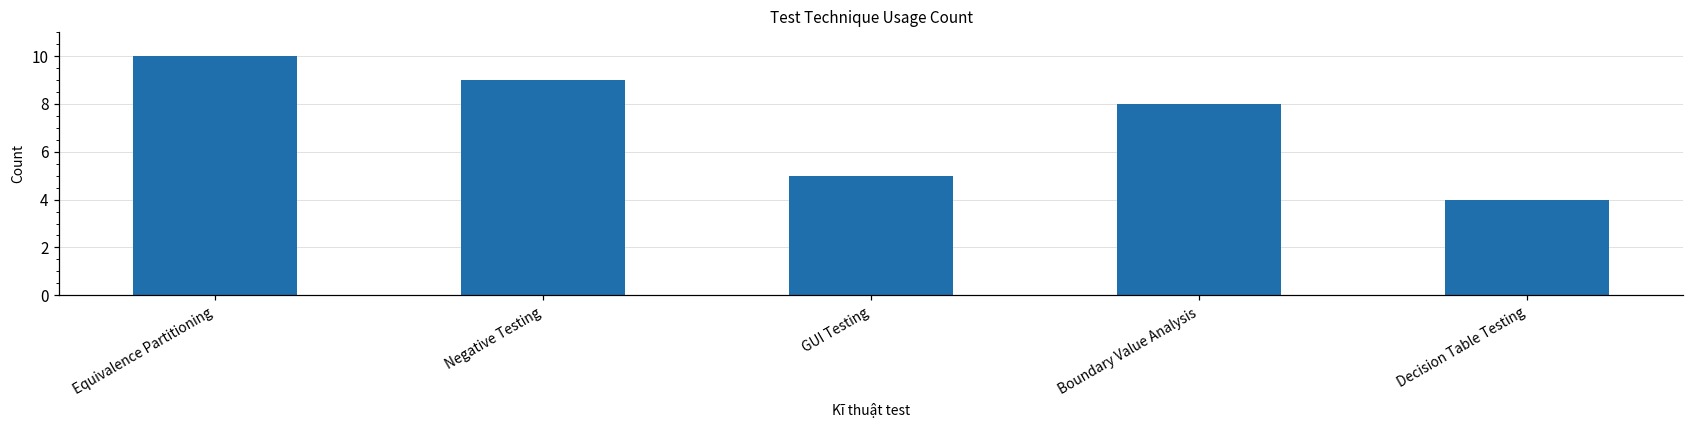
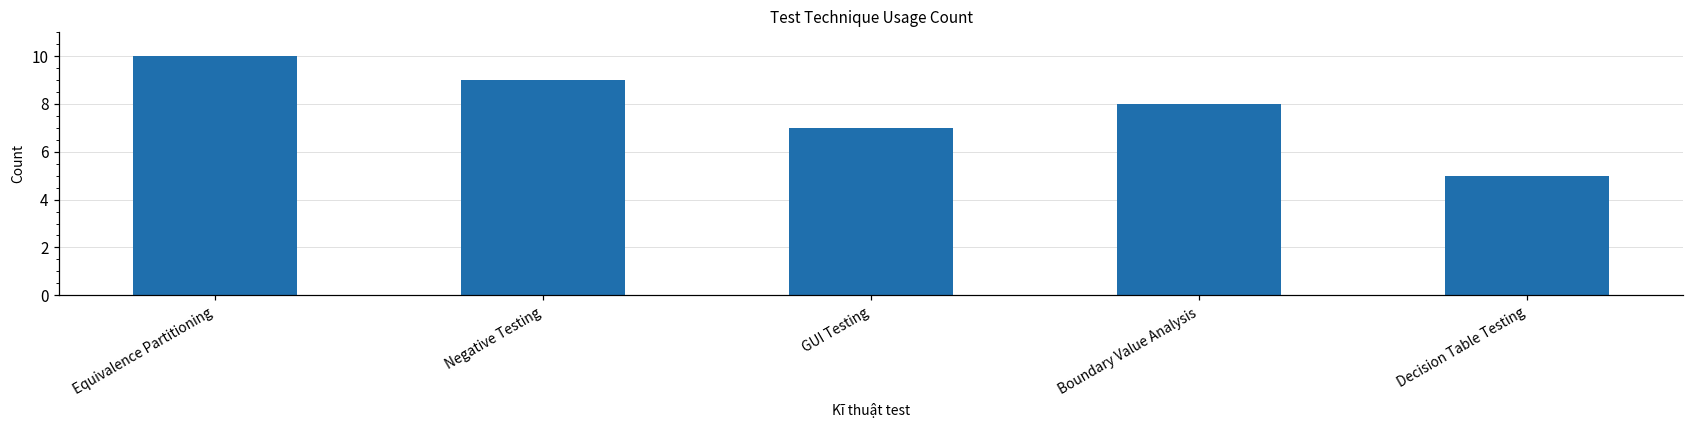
  {
    "Equivalence Partitioning": 10,
    "Negative Testing": 9,
-   "GUI Testing": 5,
+   "GUI Testing": 7,
    "Boundary Value Analysis": 8,
-   "Decision Table Testing": 4
+   "Decision Table Testing": 5
  }
